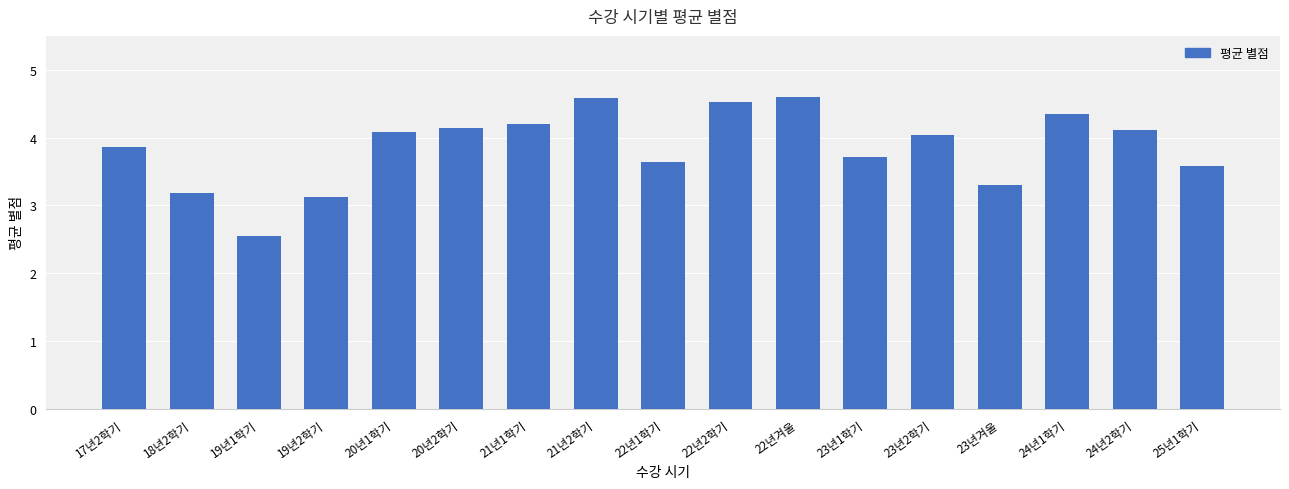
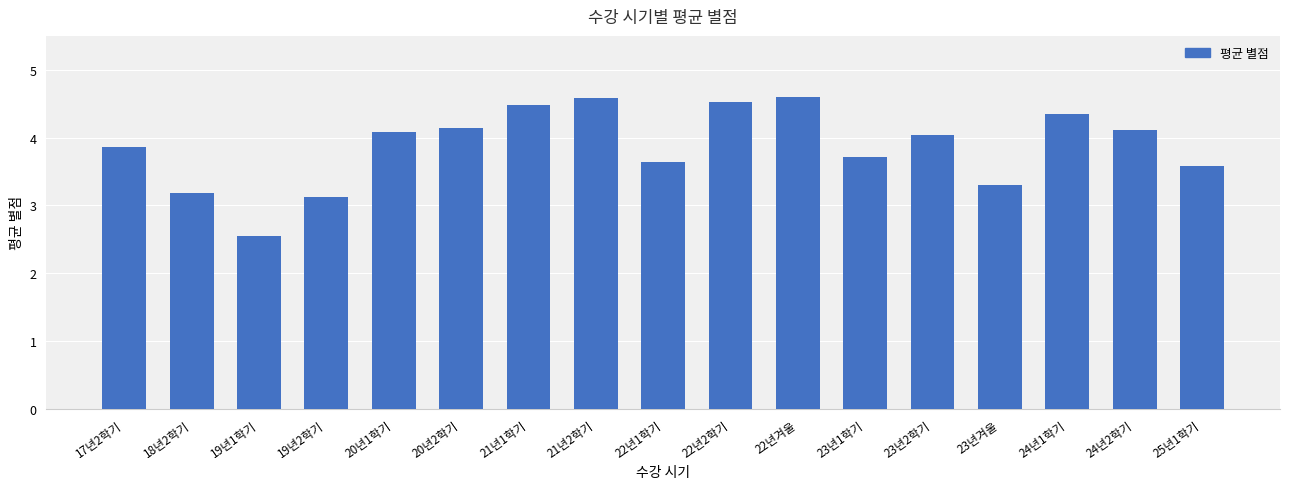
  {
    "17년2학기": 3.9,
    "18년2학기": 3.2,
    "19년1학기": 2.6,
    "19년2학기": 3.1,
    "20년1학기": 4.1,
    "20년2학기": 4.1,
-   "21년1학기": 4.2,
+   "21년1학기": 4.5,
    "21년2학기": 4.6,
    "22년1학기": 3.6,
    "22년2학기": 4.5,
    "22년겨울": 4.6,
    "23년1학기": 3.7,
    "23년2학기": 4.0,
    "23년겨울": 3.3,
    "24년1학기": 4.3,
    "24년2학기": 4.1,
    "25년1학기": 3.6
  }
